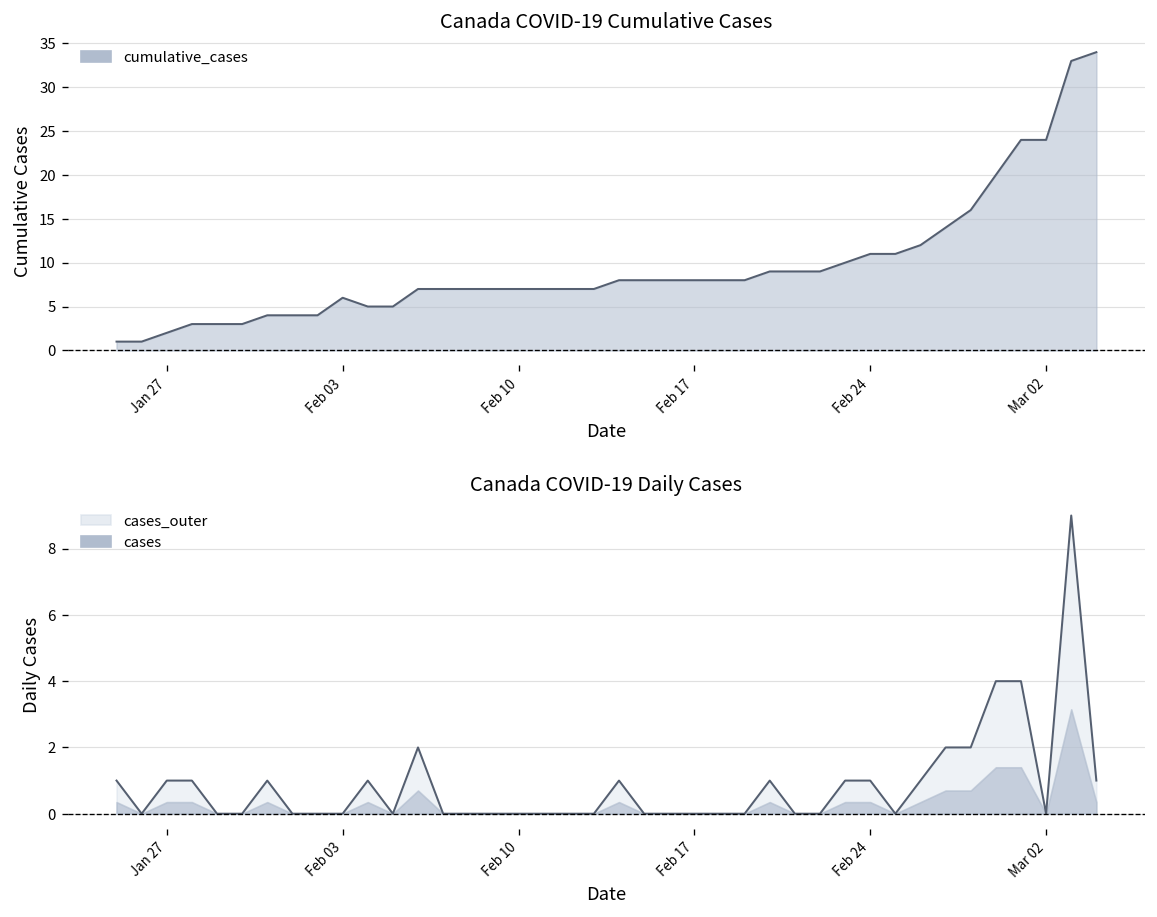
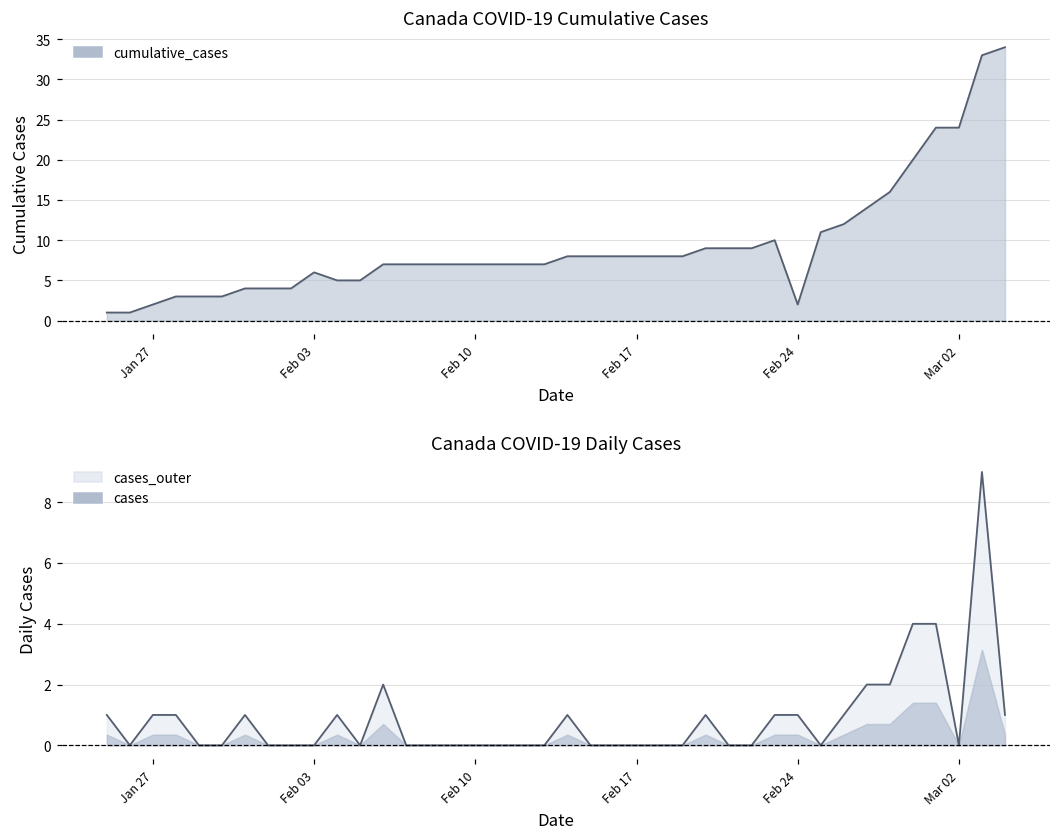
  {
    "Canada COVID-19 Cumulative Cases": {
      "Jan 27": 2,
      "Feb 03": 6,
      "Feb 10": 7,
      "Feb 17": 8,
-     "Feb 24": 11,
+     "Feb 24": 2,
      "Mar 02": 24
    }
  }
